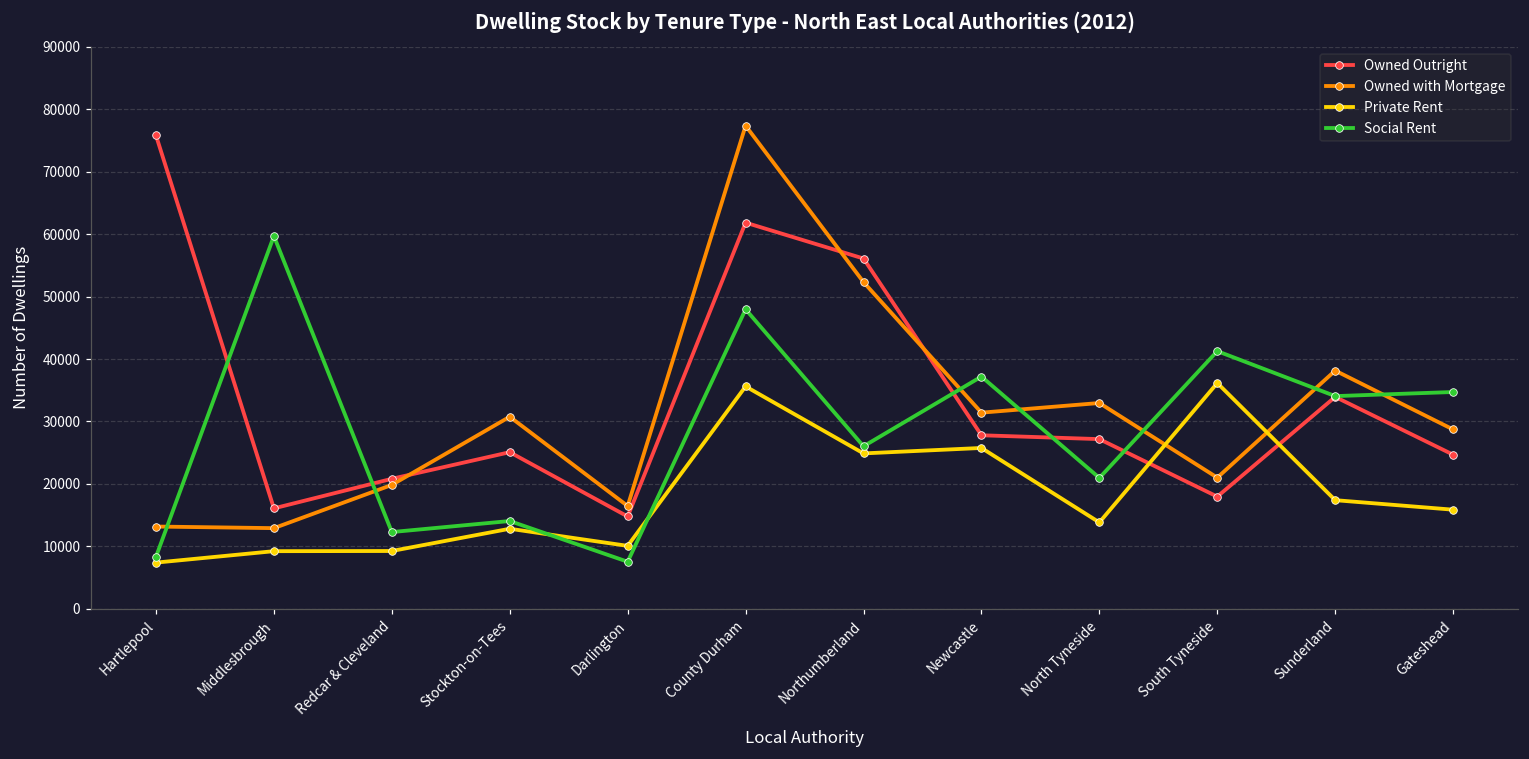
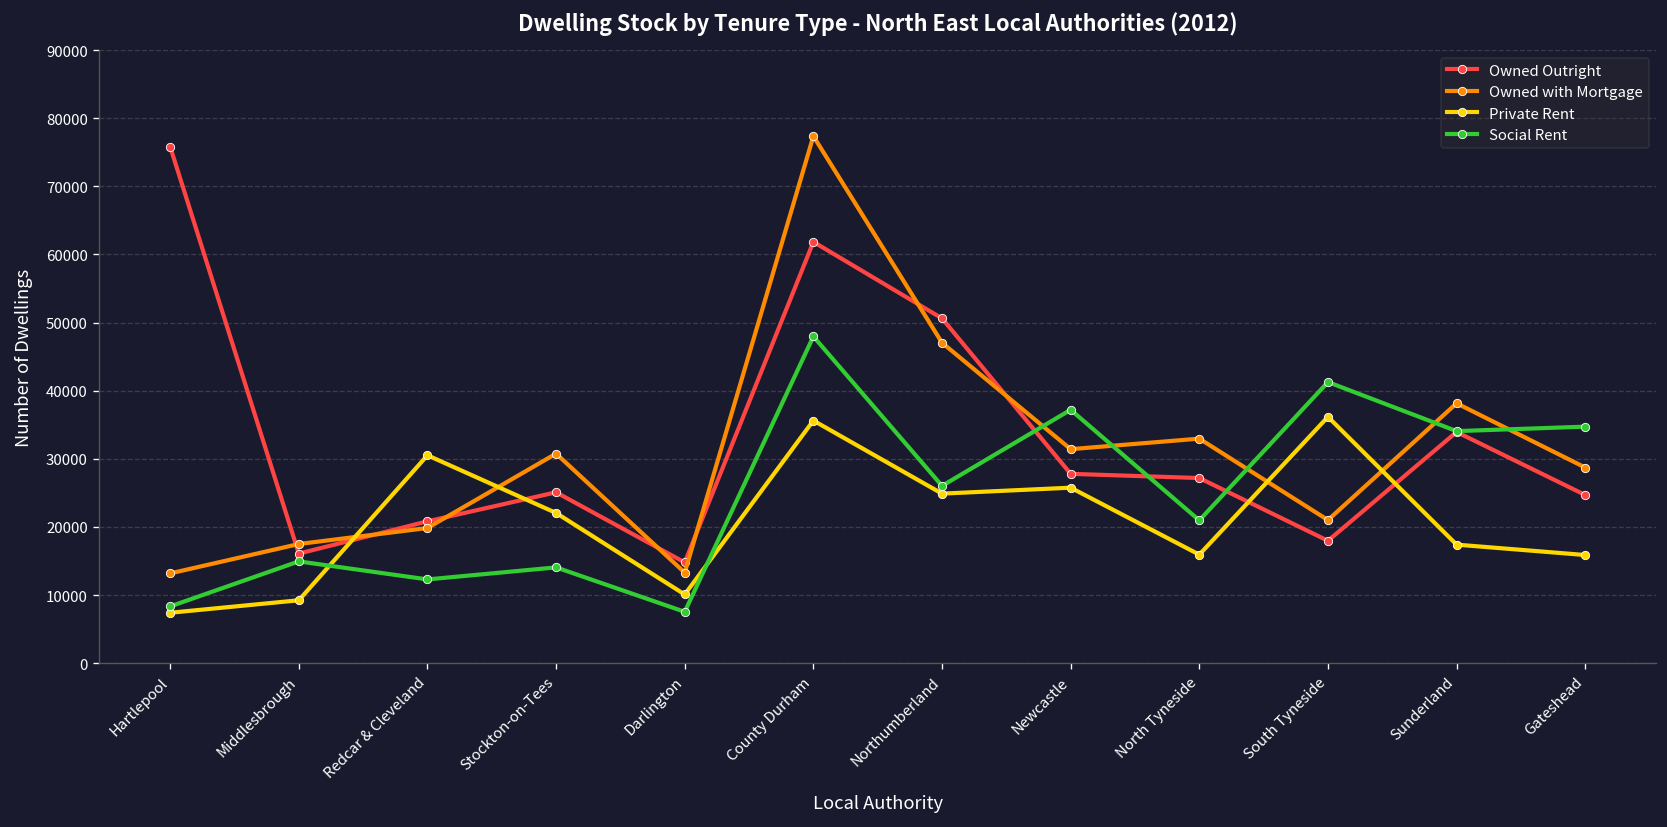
  {
    "Owned Outright": {
      "Hartlepool": 76000,
      "Middlesbrough": 16000,
      "Redcar & Cleveland": 21000,
      "Stockton-on-Tees": 25000,
      "Darlington": 15000,
      "County Durham": 62000,
-     "Northumberland": 56000,
+     "Northumberland": 51000,
      "Newcastle": 28000,
      "North Tyneside": 27000,
      "South Tyneside": 18000,
      "Gateshead": 25000
    },
    "Owned with Mortgage": {
      "Hartlepool": 13000,
-     "Middlesbrough": 13000,
+     "Middlesbrough": 17000,
      "Redcar & Cleveland": 20000,
      "Stockton-on-Tees": 31000,
-     "Darlington": 16000,
+     "Darlington": 13000,
      "County Durham": 77000,
-     "Northumberland": 52000,
+     "Northumberland": 47000,
      "Newcastle": 31000,
      "North Tyneside": 33000,
      "South Tyneside": 21000,
      "Sunderland": 38000,
      "Gateshead": 29000
    },
    "Private Rent": {
      "Hartlepool": 7000,
      "Middlesbrough": 9000,
-     "Redcar & Cleveland": 9000,
-     "Stockton-on-Tees": 13000,
+     "Redcar & Cleveland": 31000,
+     "Stockton-on-Tees": 22000,
      "Darlington": 10000,
      "County Durham": 36000,
      "Northumberland": 25000,
      "Newcastle": 26000,
-     "North Tyneside": 14000,
+     "North Tyneside": 16000,
      "South Tyneside": 36000,
      "Sunderland": 17000,
      "Gateshead": 16000
    },
    "Social Rent": {
      "Hartlepool": 8000,
-     "Middlesbrough": 60000,
+     "Middlesbrough": 15000,
      "Redcar & Cleveland": 12000,
      "Stockton-on-Tees": 14000,
      "Darlington": 8000,
      "County Durham": 48000,
      "Northumberland": 26000,
      "Newcastle": 37000,
      "North Tyneside": 21000,
      "South Tyneside": 41000,
      "Gateshead": 35000
    }
  }
